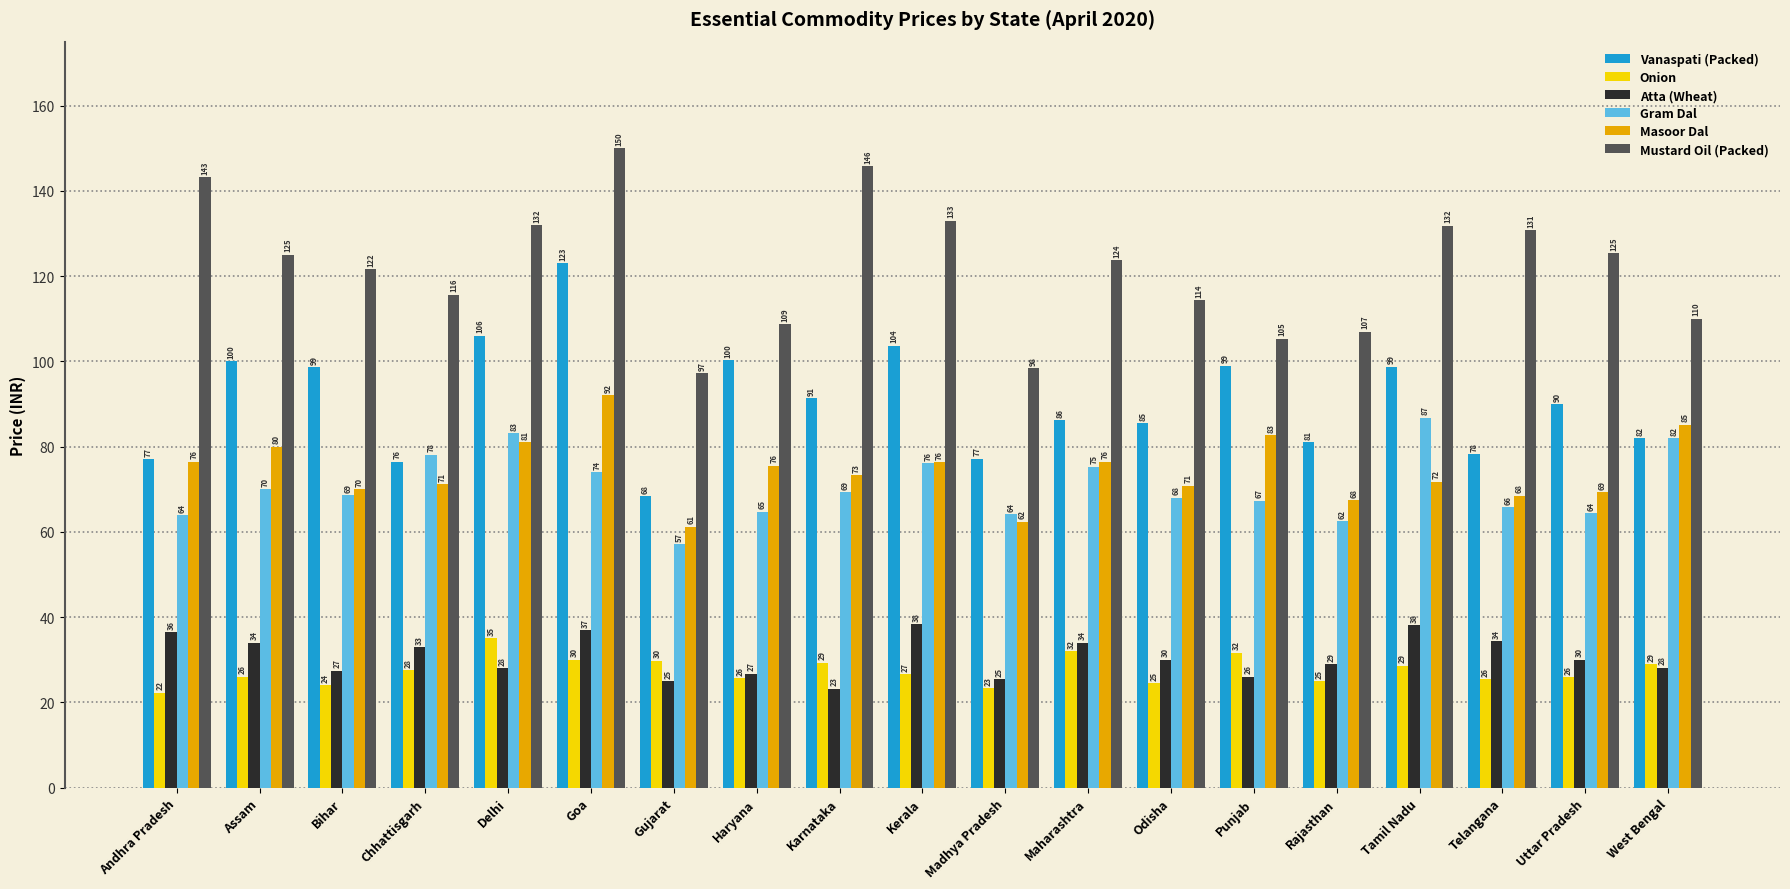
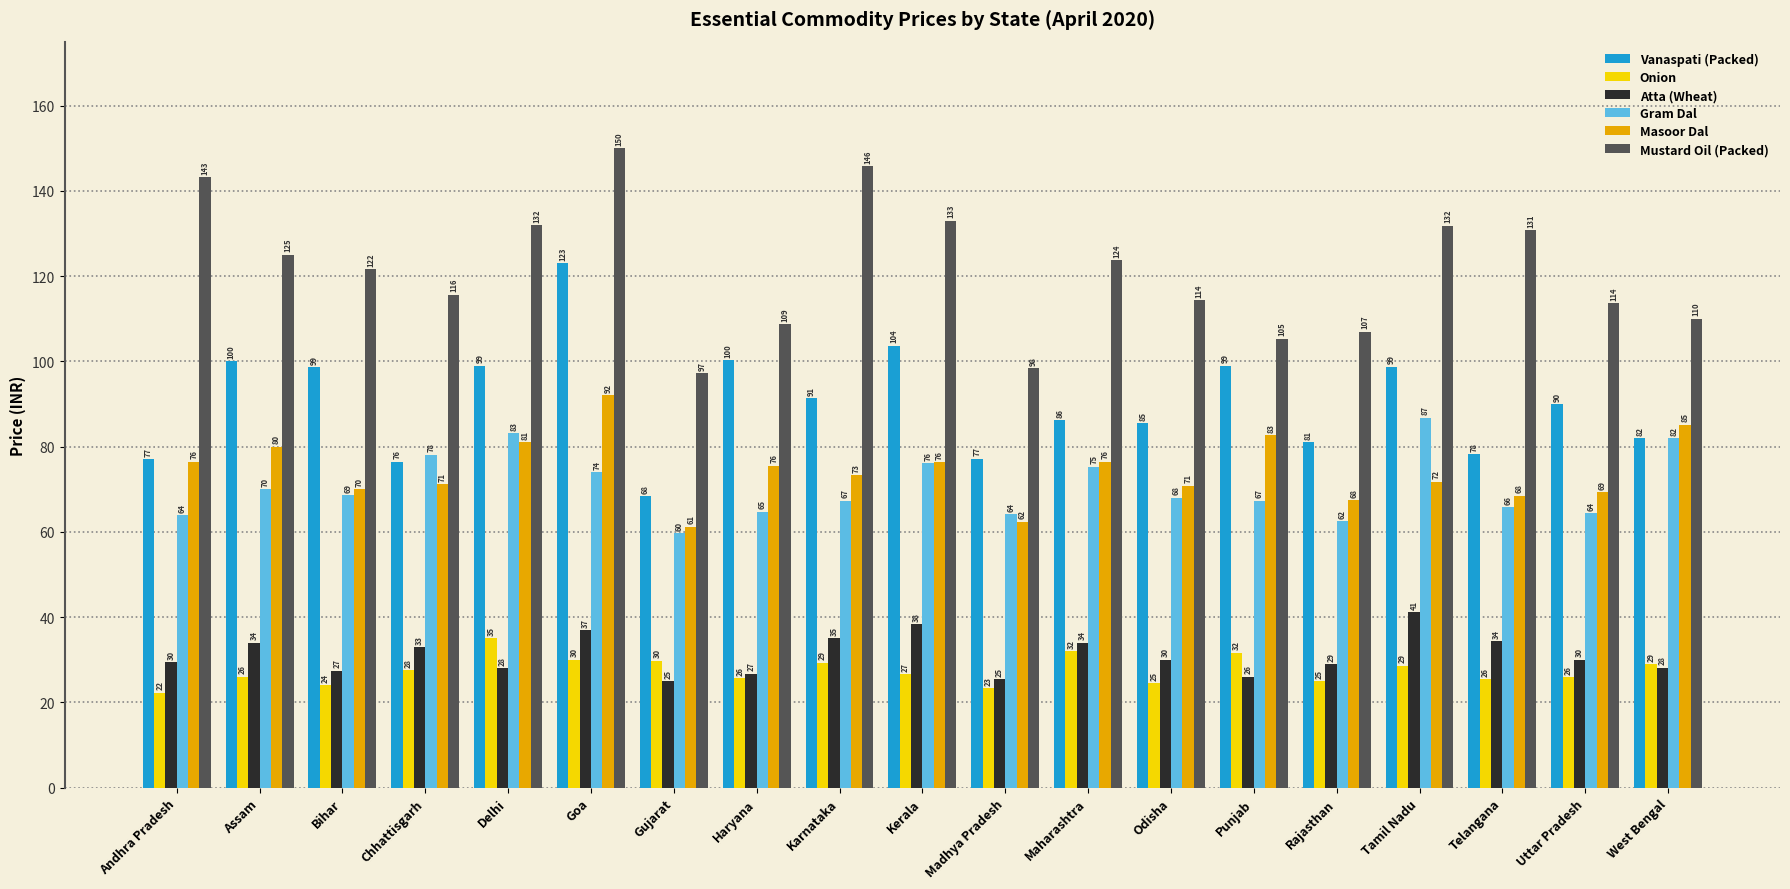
  {
    "Vanaspati (Packed)": {
      "Andhra Pradesh": 77,
      "Assam": 100,
      "Bihar": 99,
      "Chhattisgarh": 76,
-     "Delhi": 106,
+     "Delhi": 99,
      "Goa": 123,
      "Gujarat": 68,
      "Haryana": 100,
      "Karnataka": 91,
      "Kerala": 104,
      "Madhya Pradesh": 77,
      "Maharashtra": 86,
      "Odisha": 85,
      "Punjab": 99,
      "Rajasthan": 81,
      "Tamil Nadu": 99,
      "Telangana": 78,
      "Uttar Pradesh": 90,
      "West Bengal": 82
    },
    "Atta (Wheat)": {
-     "Andhra Pradesh": 36,
+     "Andhra Pradesh": 30,
      "Assam": 34,
      "Bihar": 27,
      "Chhattisgarh": 33,
      "Delhi": 28,
      "Goa": 37,
      "Gujarat": 25,
      "Haryana": 27,
-     "Karnataka": 23,
+     "Karnataka": 35,
      "Kerala": 38,
      "Madhya Pradesh": 25,
      "Maharashtra": 34,
      "Odisha": 30,
      "Punjab": 26,
      "Rajasthan": 29,
-     "Tamil Nadu": 38,
+     "Tamil Nadu": 41,
      "Telangana": 34,
      "Uttar Pradesh": 30,
      "West Bengal": 28
    },
    "Gram Dal": {
      "Andhra Pradesh": 64,
      "Assam": 70,
      "Bihar": 69,
      "Chhattisgarh": 78,
      "Delhi": 83,
      "Goa": 74,
-     "Gujarat": 57,
+     "Gujarat": 60,
      "Haryana": 65,
-     "Karnataka": 69,
+     "Karnataka": 67,
      "Kerala": 76,
      "Madhya Pradesh": 64,
      "Maharashtra": 75,
      "Odisha": 68,
      "Punjab": 67,
      "Rajasthan": 62,
      "Tamil Nadu": 87,
      "Telangana": 66,
      "Uttar Pradesh": 64,
      "West Bengal": 82
    },
    "Mustard Oil (Packed)": {
      "Andhra Pradesh": 143,
      "Assam": 125,
      "Bihar": 122,
      "Chhattisgarh": 116,
      "Delhi": 132,
      "Goa": 150,
      "Gujarat": 97,
      "Haryana": 109,
      "Karnataka": 146,
      "Kerala": 133,
      "Madhya Pradesh": 98,
      "Maharashtra": 124,
      "Odisha": 114,
      "Punjab": 105,
      "Rajasthan": 107,
      "Tamil Nadu": 132,
      "Telangana": 131,
-     "Uttar Pradesh": 125,
+     "Uttar Pradesh": 114,
      "West Bengal": 110
    }
  }
